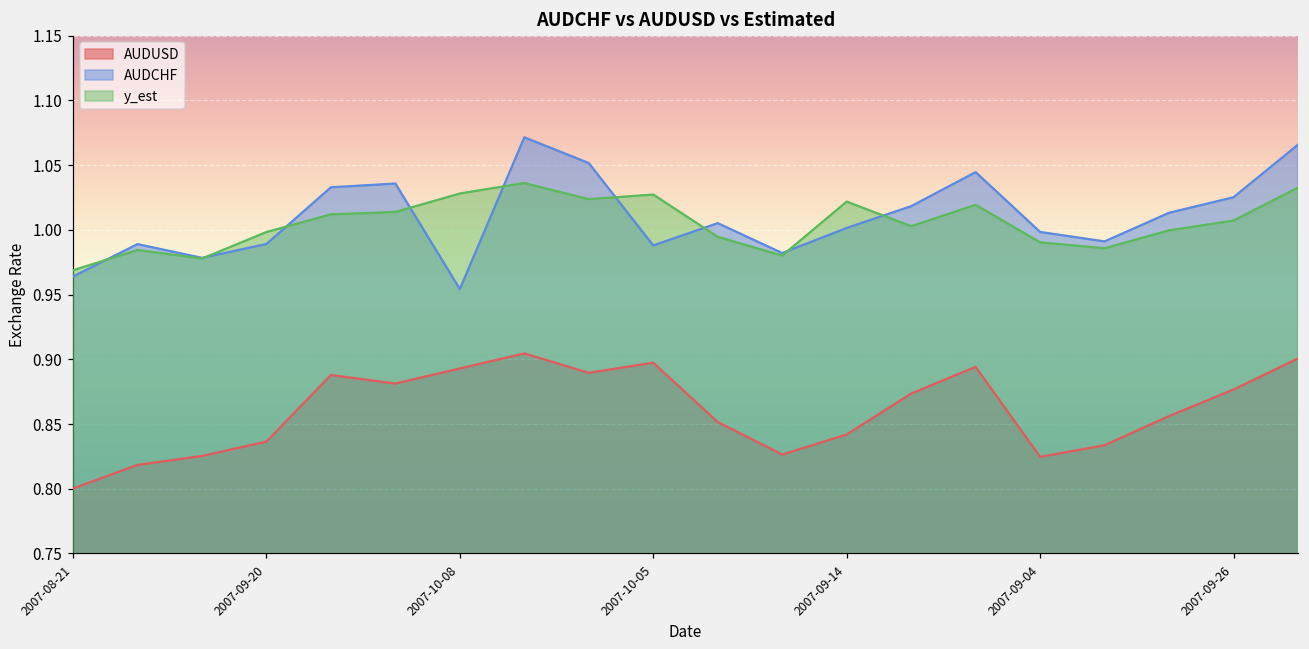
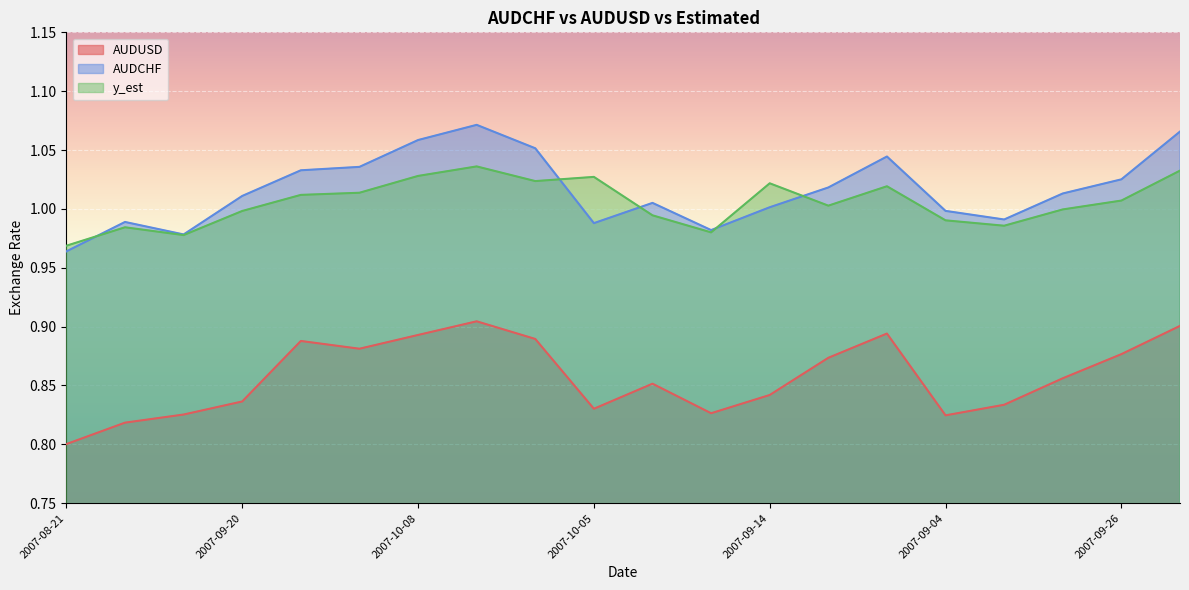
  {
    "AUDUSD": {
      "2007-08-21": 0.800,
      "2007-09-20": 0.836,
      "2007-10-08": 0.893,
-     "2007-10-05": 0.897,
+     "2007-10-05": 0.830,
      "2007-09-14": 0.842,
      "2007-09-04": 0.825,
      "2007-09-26": 0.877
    },
    "AUDCHF": {
      "2007-08-21": 0.964,
-     "2007-09-20": 0.989,
-     "2007-10-08": 0.954,
+     "2007-09-20": 1.011,
+     "2007-10-08": 1.059,
      "2007-10-05": 0.988,
      "2007-09-14": 1.001,
      "2007-09-04": 0.998,
      "2007-09-26": 1.025
    },
    "y_est": {
      "2007-08-21": 0.969,
      "2007-09-20": 0.998,
      "2007-10-08": 1.028,
      "2007-10-05": 1.027,
      "2007-09-14": 1.022,
      "2007-09-04": 0.990,
      "2007-09-26": 1.007
    }
  }
